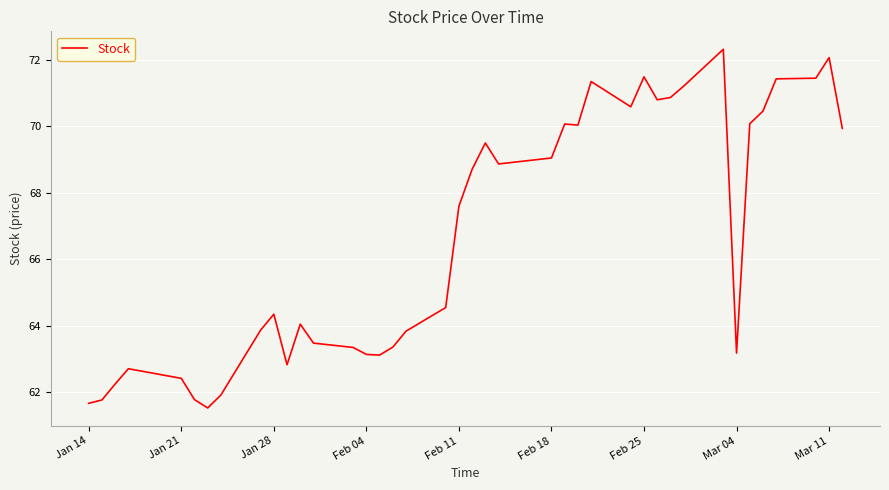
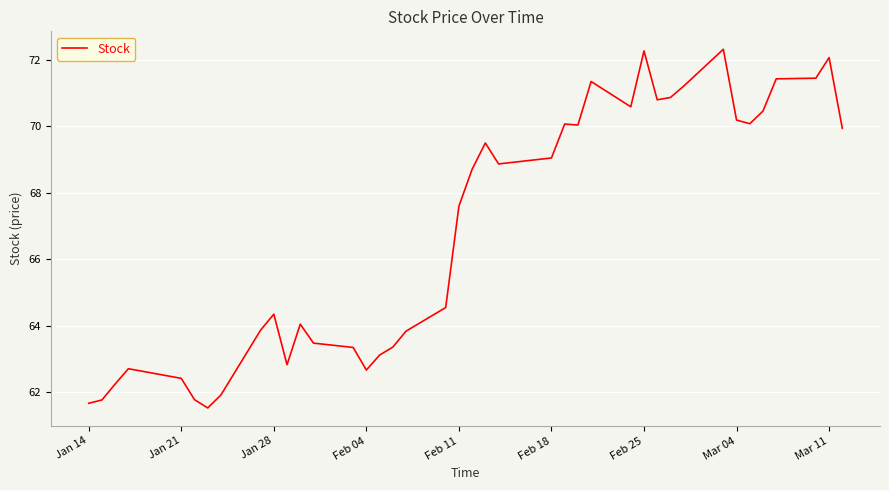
  {
    "Jan 14": 61.7,
    "Jan 21": 62.4,
    "Jan 28": 64.4,
-   "Feb 04": 63.1,
+   "Feb 04": 62.7,
    "Feb 11": 67.6,
    "Feb 18": 69.1,
-   "Feb 25": 71.5,
-   "Mar 04": 63.2,
+   "Feb 25": 72.3,
+   "Mar 04": 70.2,
    "Mar 11": 72.1
  }
